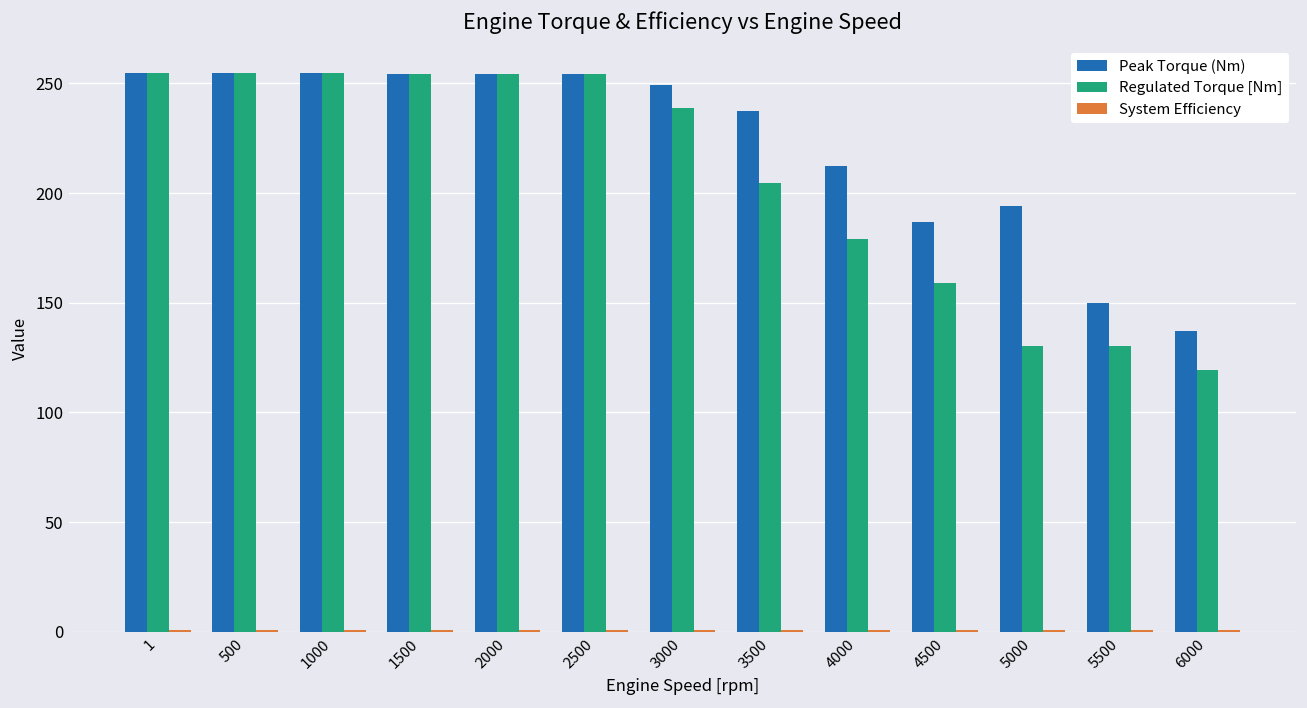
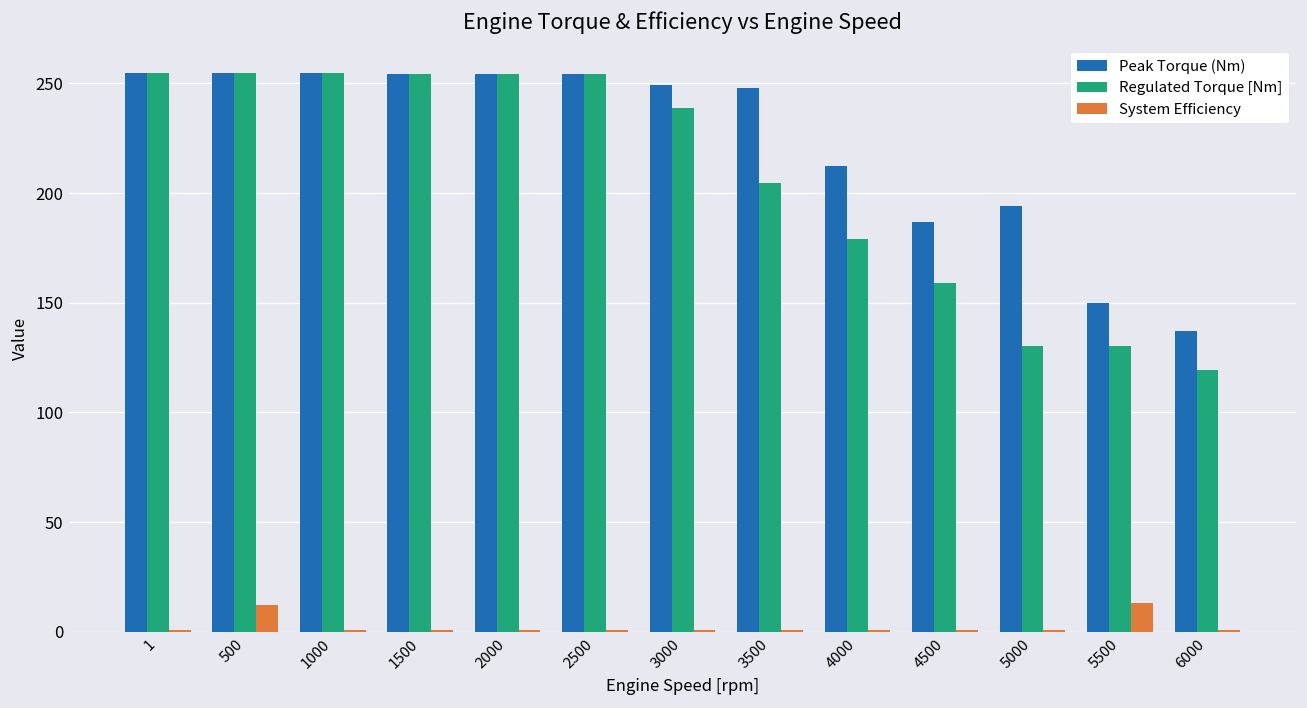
  {
    "Peak Torque (Nm)": {
      "1": 255,
      "500": 255,
      "1000": 255,
      "1500": 254,
      "2000": 254,
      "2500": 254,
      "3000": 249,
-     "3500": 237,
+     "3500": 248,
      "4000": 213,
      "4500": 187,
      "5000": 194,
      "5500": 150,
      "6000": 137
    },
    "Regulated Torque [Nm]": {
      "1": 255,
      "500": 255,
      "1000": 255,
      "1500": 254,
      "2000": 254,
      "2500": 254,
      "3000": 239,
      "3500": 205,
      "4000": 179,
      "4500": 159,
      "5000": 130,
      "5500": 130,
      "6000": 119
    },
    "System Efficiency": {
-     "500": 1,
-     "5500": 1
+     "500": 12,
+     "5500": 13
    }
  }
